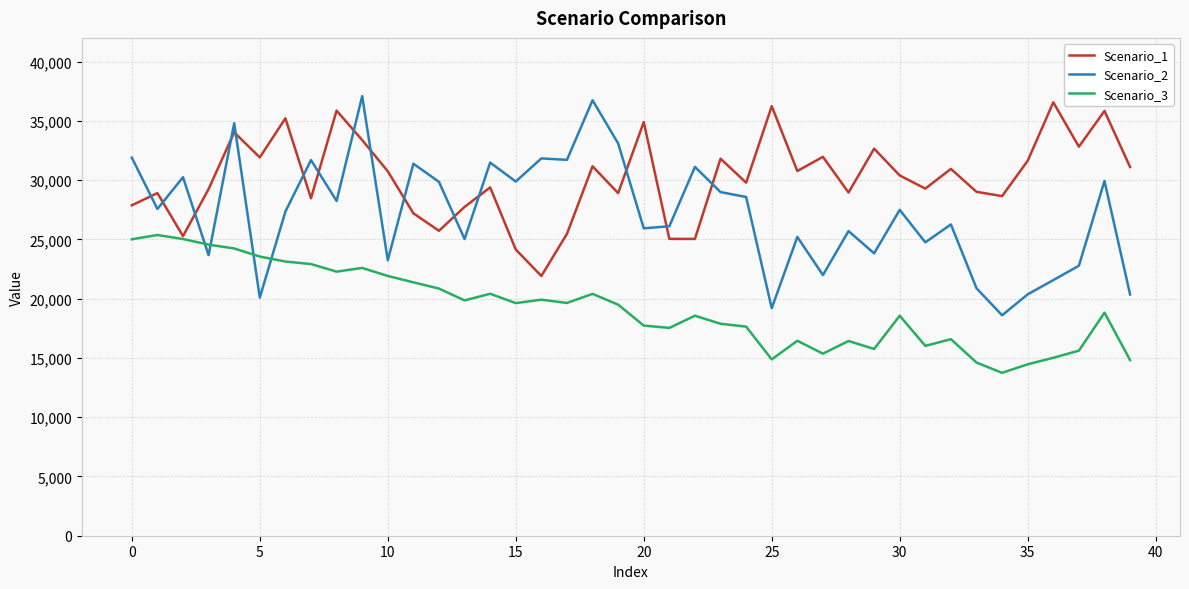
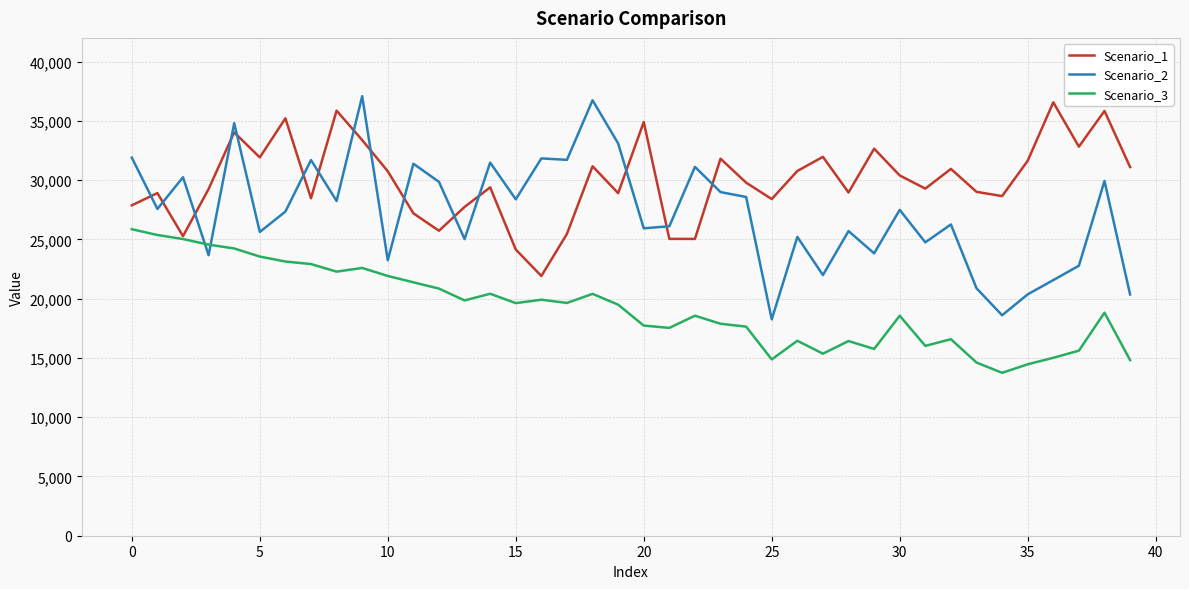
  {
    "Scenario_1": {
      "0": "27,900",
      "5": "31,900",
      "10": "30,700",
      "15": "24,100",
      "20": "34,900",
-     "25": "36,200",
+     "25": "28,400",
      "30": "30,400",
      "35": "31,600"
    },
    "Scenario_2": {
      "0": "31,900",
-     "5": "20,100",
+     "5": "25,600",
      "10": "23,200",
-     "15": "29,900",
+     "15": "28,400",
      "20": "25,900",
-     "25": "19,200",
+     "25": "18,300",
      "30": "27,500",
      "35": "20,400"
    },
    "Scenario_3": {
-     "0": "25,000",
+     "0": "25,900",
      "5": "23,600",
      "10": "21,900",
      "15": "19,600",
      "20": "17,700",
      "25": "14,900",
      "30": "18,600",
      "35": "14,500"
    }
  }
